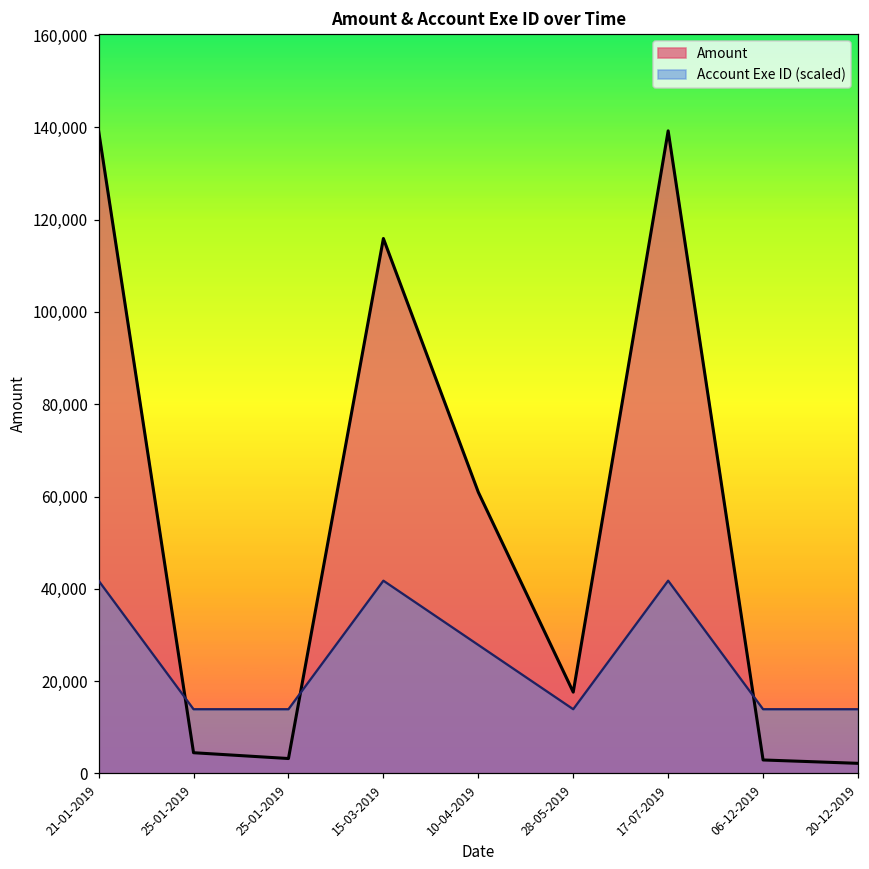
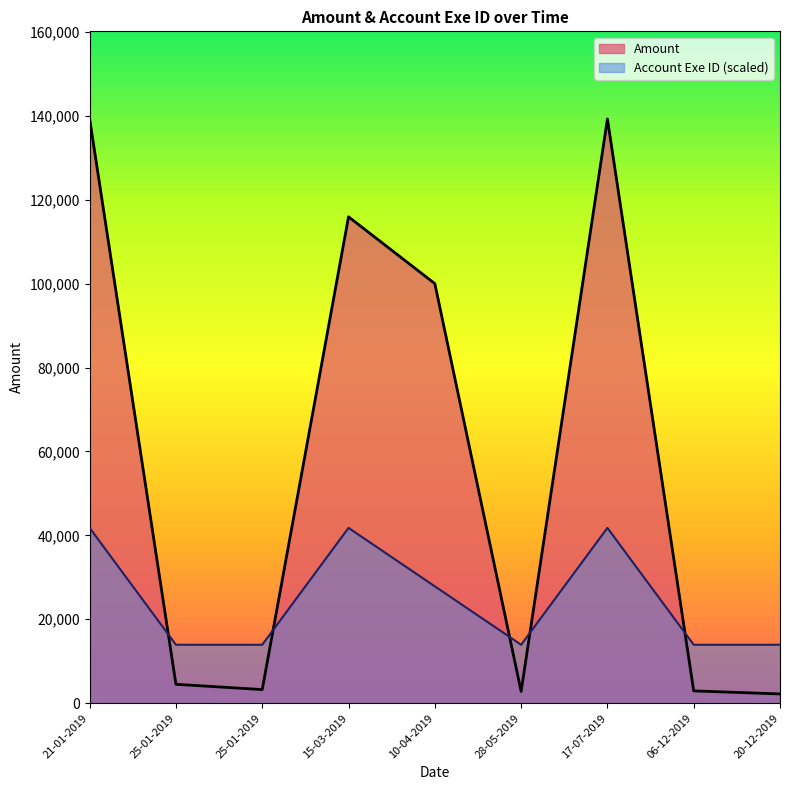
  {
    "Amount": {
      "21-01-2019": "139,000",
      "15-03-2019": "116,000",
-     "10-04-2019": "61,000",
-     "28-05-2019": "18,000",
+     "10-04-2019": "100,000",
+     "28-05-2019": "3,000",
      "17-07-2019": "139,000",
      "06-12-2019": "3,000",
      "20-12-2019": "2,000"
    },
    "Account Exe ID (scaled)": {
      "21-01-2019": "42,000",
      "15-03-2019": "42,000",
      "10-04-2019": "28,000",
      "28-05-2019": "14,000",
      "17-07-2019": "42,000",
      "06-12-2019": "14,000",
      "20-12-2019": "14,000"
    }
  }
